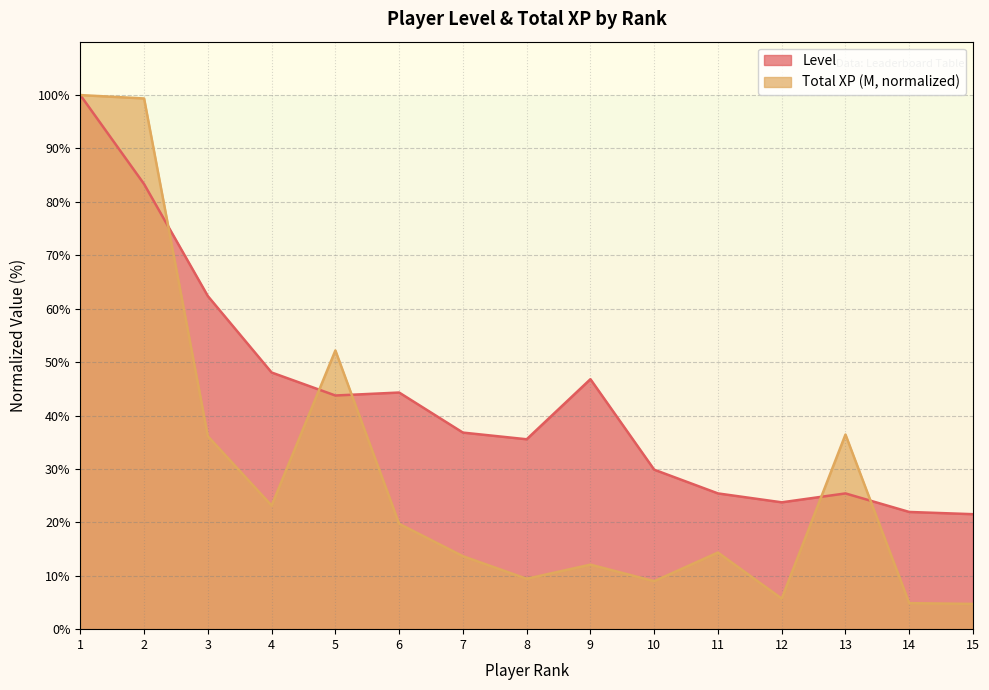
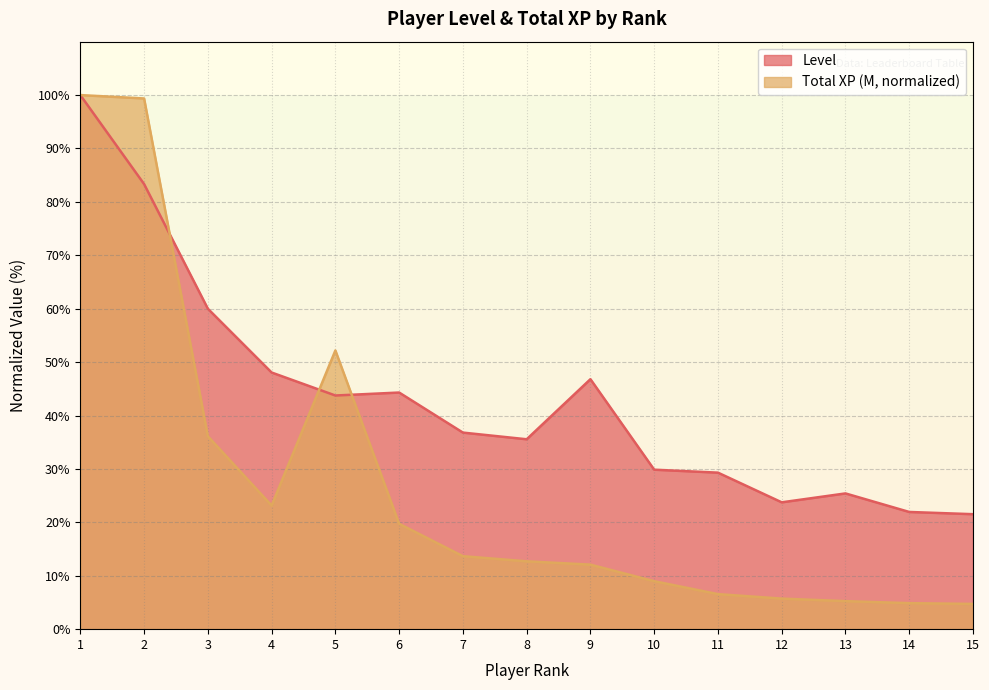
  {
    "Level": {
      "2": "83%",
-     "3": "62%",
+     "3": "60%",
      "4": "48%",
      "5": "44%",
      "6": "44%",
      "7": "37%",
      "8": "36%",
      "9": "47%",
      "10": "30%",
-     "11": "25%",
+     "11": "29%",
      "12": "24%",
      "13": "25%",
      "14": "22%",
      "15": "22%"
    },
    "Total XP (M, normalized)": {
      "2": "99%",
      "3": "36%",
      "4": "23%",
      "5": "52%",
      "6": "20%",
      "7": "14%",
-     "8": "9%",
+     "8": "13%",
      "9": "12%",
      "10": "9%",
-     "11": "14%",
+     "11": "7%",
      "12": "6%",
-     "13": "36%",
+     "13": "5%",
      "14": "5%",
      "15": "5%"
    }
  }
